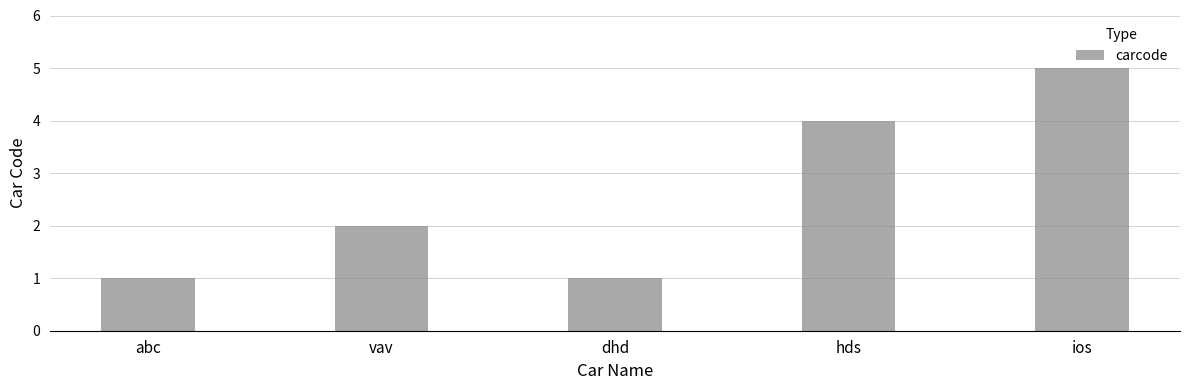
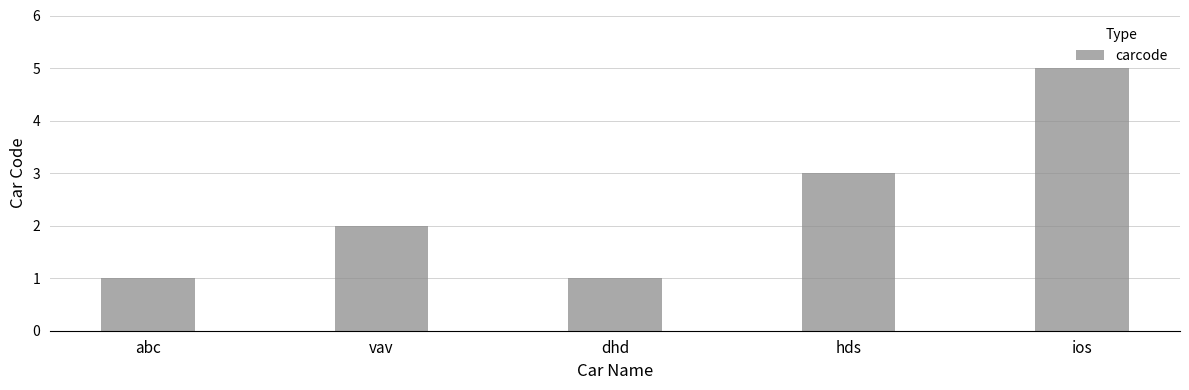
  {
    "abc": 1,
    "vav": 2,
    "dhd": 1,
-   "hds": 4,
+   "hds": 3,
    "ios": 5
  }
